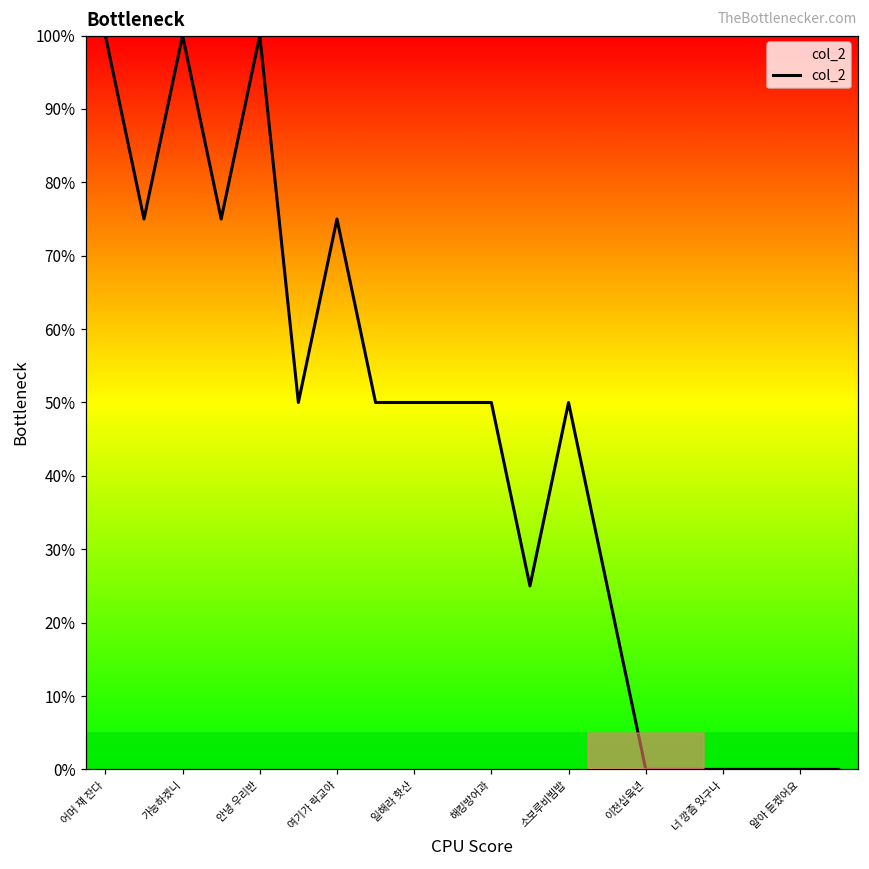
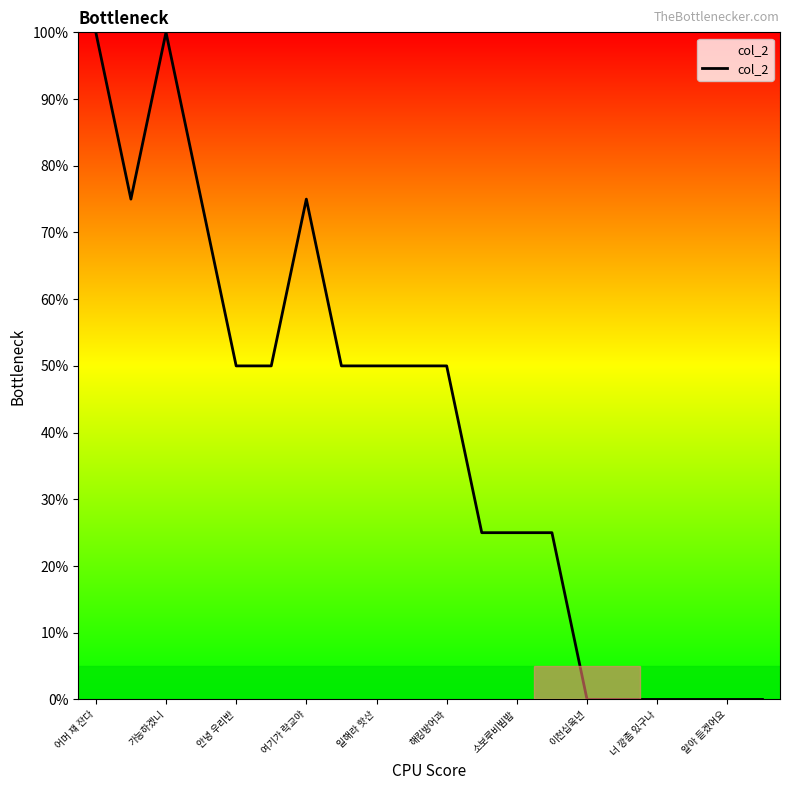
  {
    "어머 쟤 잔다": "100%",
    "가능하겠니": "100%",
-   "안녕 우리반": "100%",
+   "안녕 우리반": "50%",
    "여기가 락교야": "75%",
    "일해라 핫산": "50%",
    "해킹방어과": "50%",
-   "소보루비빔밥": "50%"
+   "소보루비빔밥": "25%"
  }
